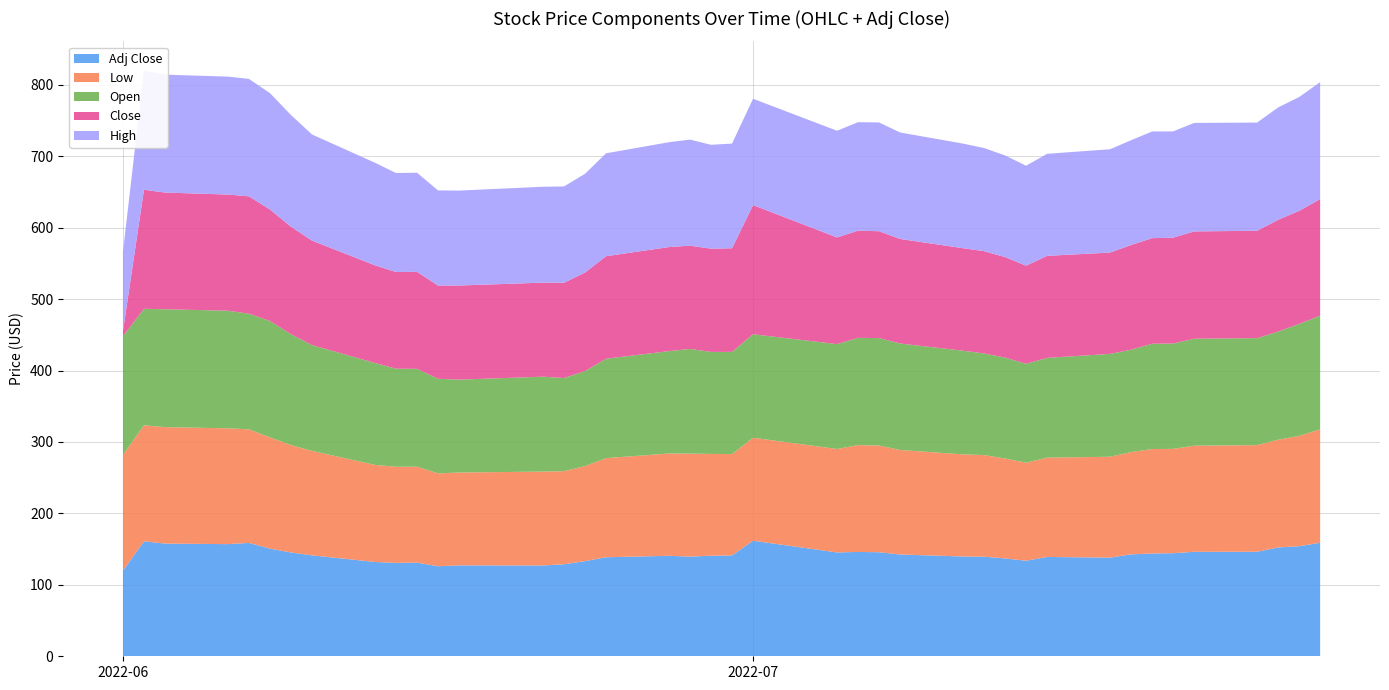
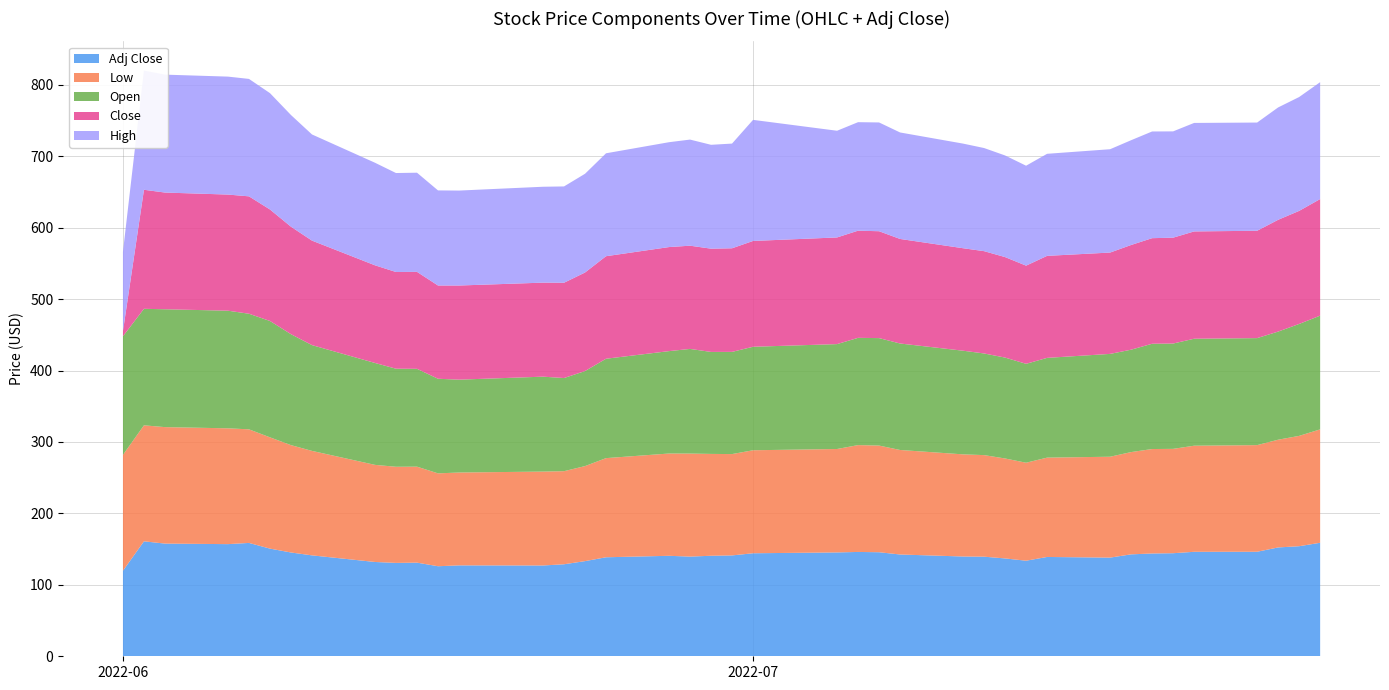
  {
    "Adj Close": {
      "2022-06": 120,
-     "2022-07": 160
+     "2022-07": 140
    },
    "Low": {
      "2022-06": 160,
      "2022-07": 140
    },
    "Open": {
      "2022-06": 170,
      "2022-07": 140
    },
    "Close": {
      "2022-06": 10,
-     "2022-07": 180
+     "2022-07": 150
    },
    "High": {
      "2022-06": 110,
-     "2022-07": 150
+     "2022-07": 170
    }
  }
